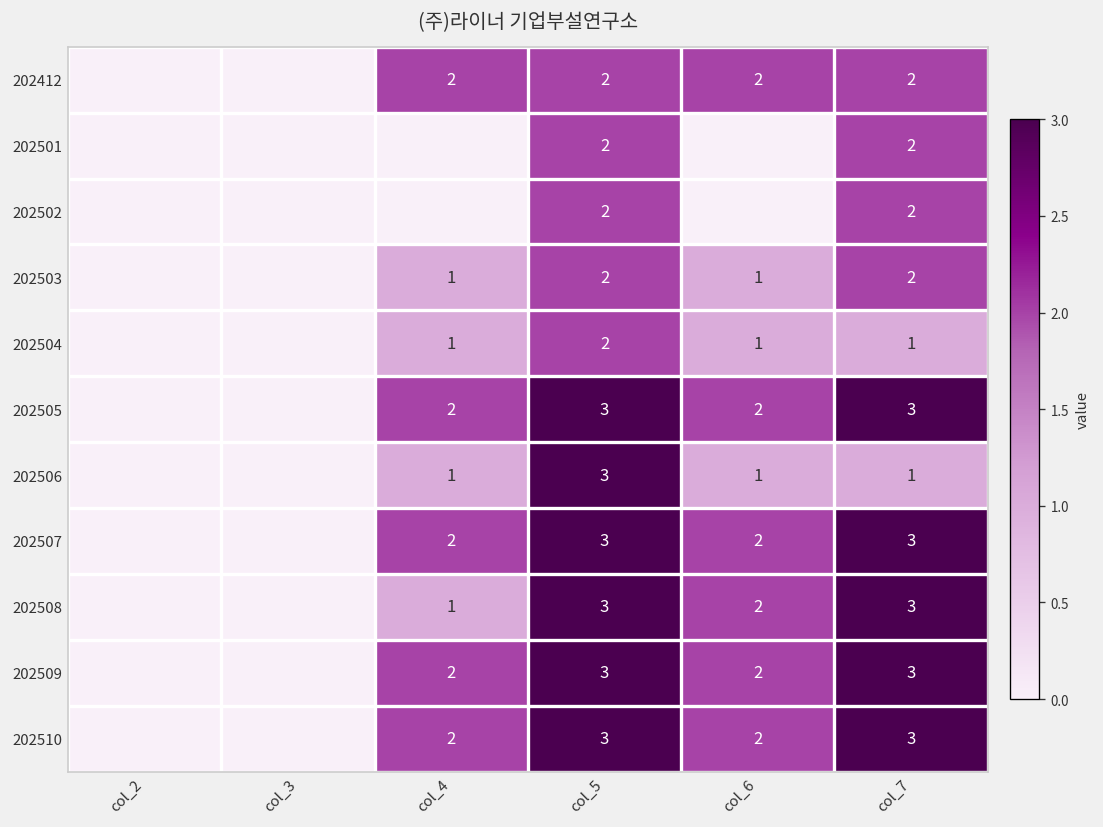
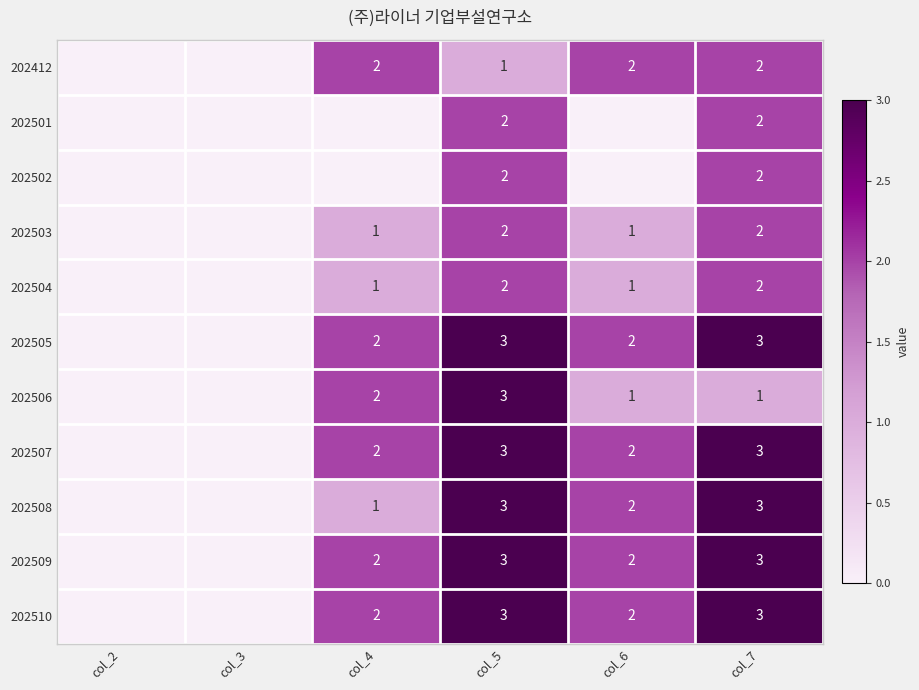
  {
    "202412": {
      "col_4": 2,
-     "col_5": 2,
+     "col_5": 1,
      "col_6": 2,
      "col_7": 2
    },
    "202501": {
      "col_5": 2,
      "col_7": 2
    },
    "202502": {
      "col_5": 2,
      "col_7": 2
    },
    "202503": {
      "col_4": 1,
      "col_5": 2,
      "col_6": 1,
      "col_7": 2
    },
    "202504": {
      "col_4": 1,
      "col_5": 2,
      "col_6": 1,
-     "col_7": 1
+     "col_7": 2
    },
    "202505": {
      "col_4": 2,
      "col_5": 3,
      "col_6": 2,
      "col_7": 3
    },
    "202506": {
-     "col_4": 1,
+     "col_4": 2,
      "col_5": 3,
      "col_6": 1,
      "col_7": 1
    },
    "202507": {
      "col_4": 2,
      "col_5": 3,
      "col_6": 2,
      "col_7": 3
    },
    "202508": {
      "col_4": 1,
      "col_5": 3,
      "col_6": 2,
      "col_7": 3
    },
    "202509": {
      "col_4": 2,
      "col_5": 3,
      "col_6": 2,
      "col_7": 3
    },
    "202510": {
      "col_4": 2,
      "col_5": 3,
      "col_6": 2,
      "col_7": 3
    }
  }
